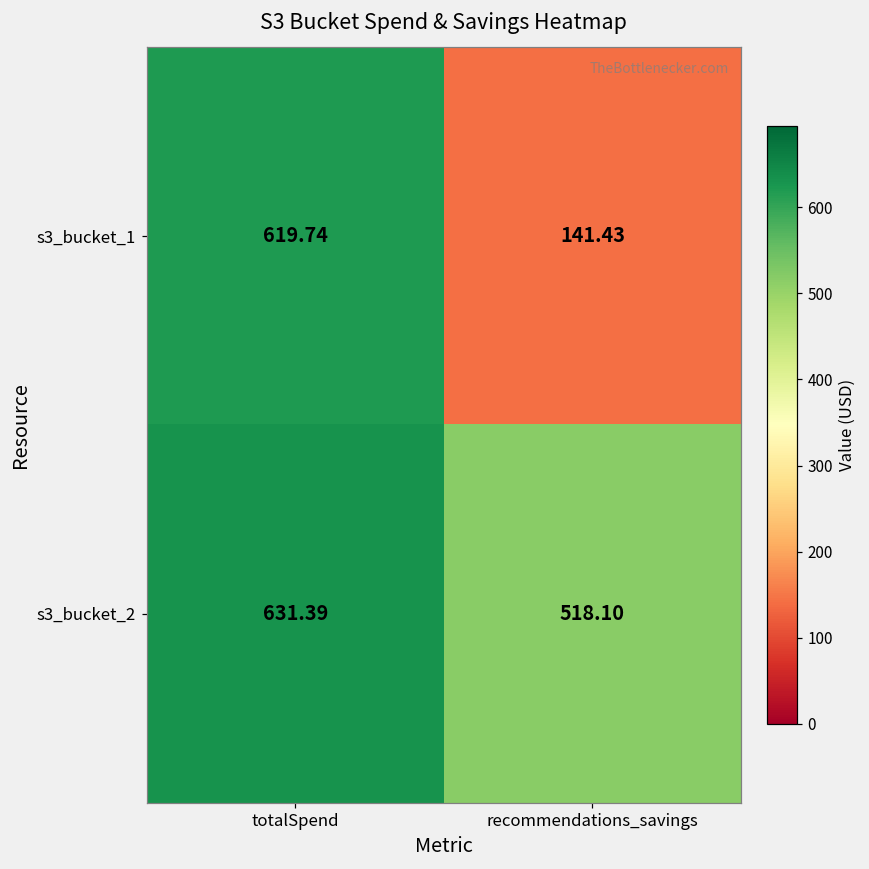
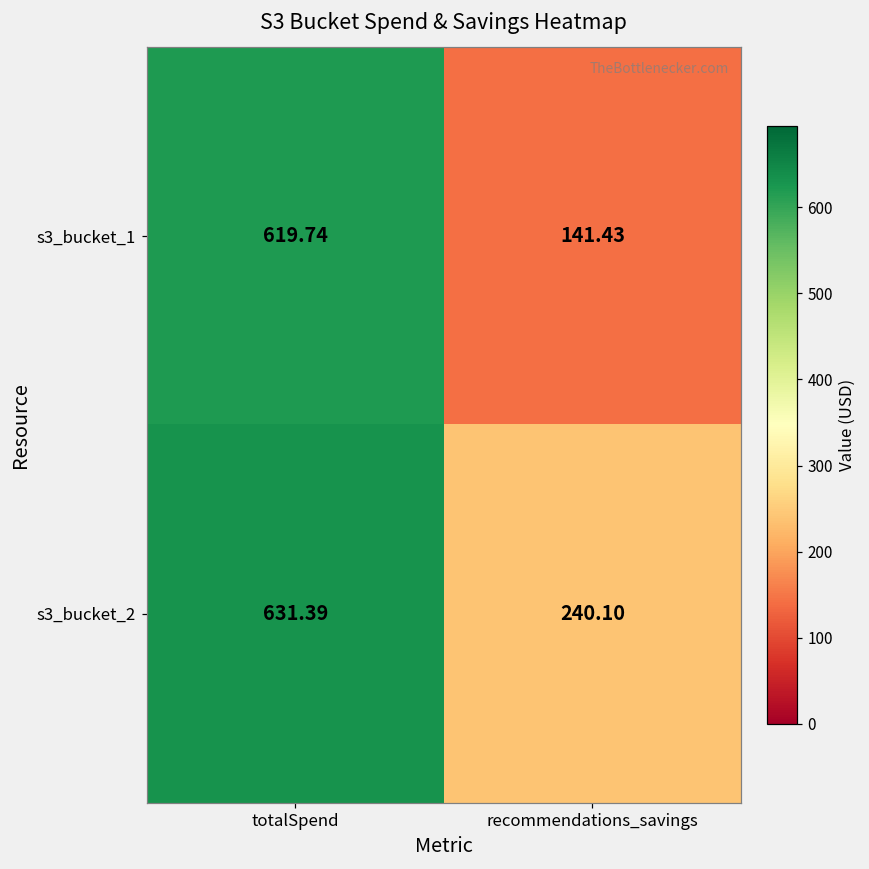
  {
    "s3_bucket_1": {
      "totalSpend": 619.74
    },
    "s3_bucket_2": {
      "totalSpend": 631.39,
-     "recommendations_savings": 518.10
+     "recommendations_savings": 240.10
    }
  }
